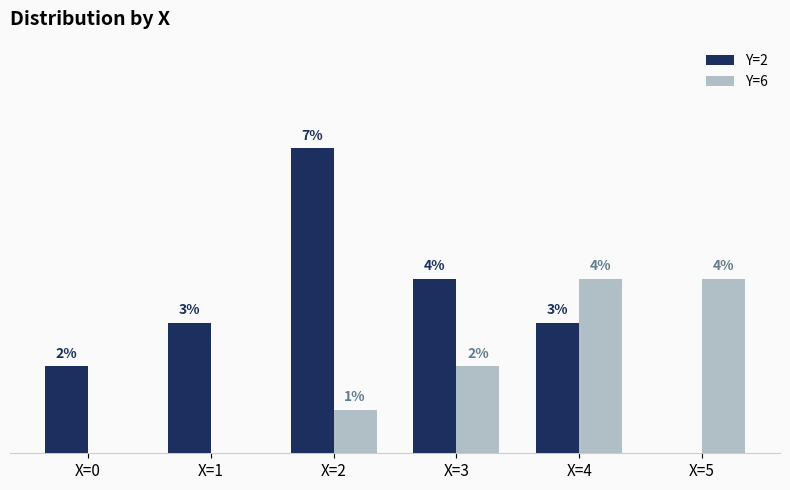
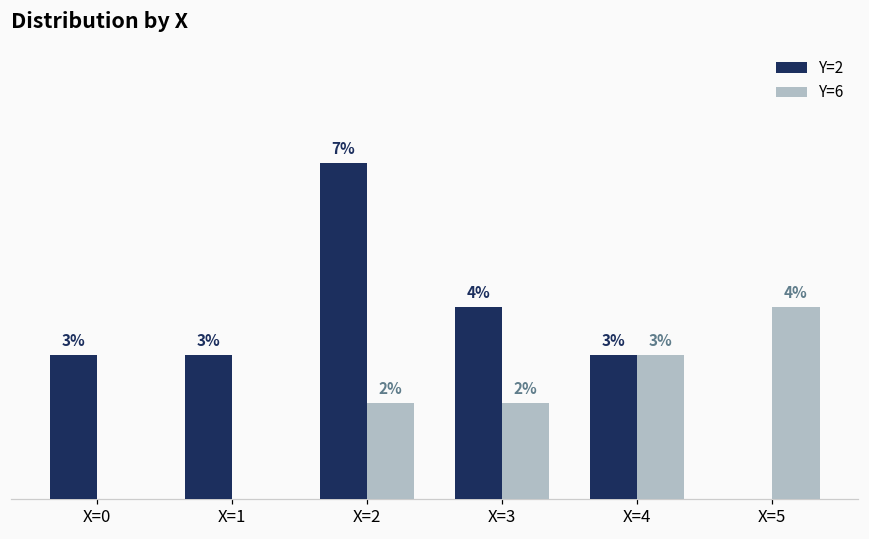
  {
    "Y=2": {
-     "X=0": "2%",
+     "X=0": "3%",
      "X=1": "3%",
      "X=2": "7%",
      "X=3": "4%",
      "X=4": "3%"
    },
    "Y=6": {
-     "X=2": "1%",
+     "X=2": "2%",
      "X=3": "2%",
-     "X=4": "4%",
+     "X=4": "3%",
      "X=5": "4%"
    }
  }
